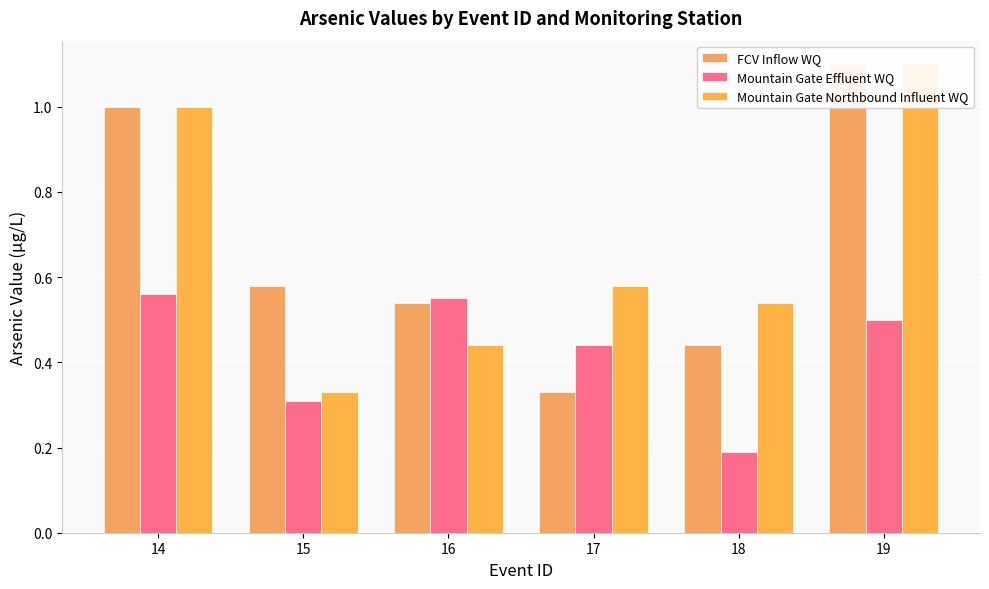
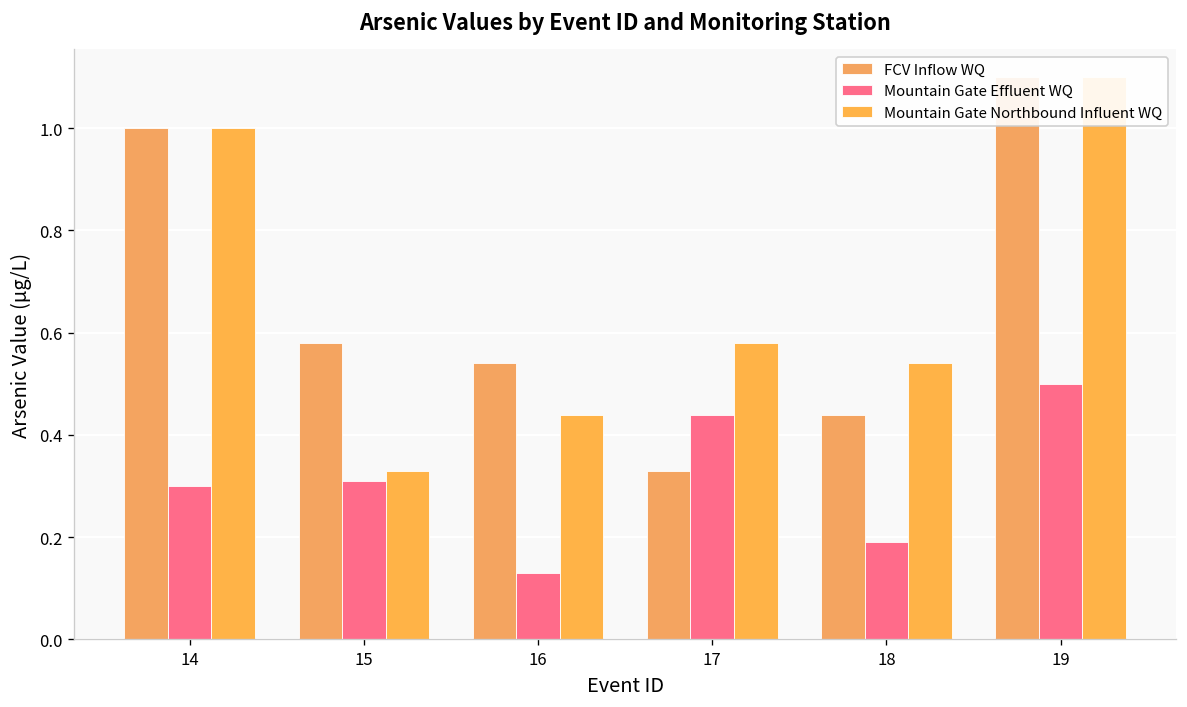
  {
    "Mountain Gate Effluent WQ": {
-     "14": 0.56,
+     "14": 0.30,
      "15": 0.31,
-     "16": 0.55,
+     "16": 0.13,
      "17": 0.44,
      "18": 0.19,
      "19": 0.50
    }
  }
